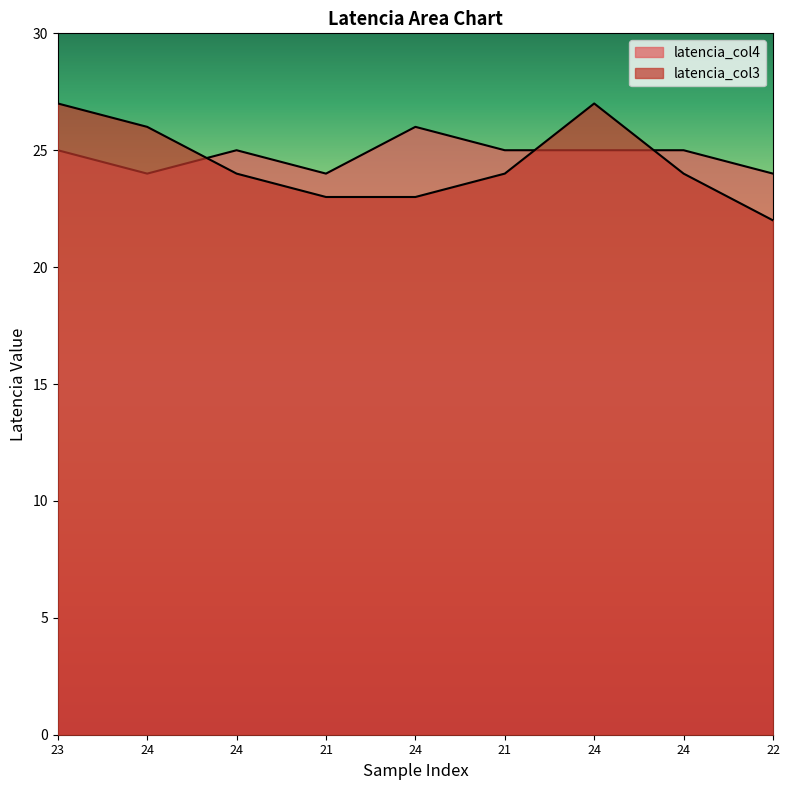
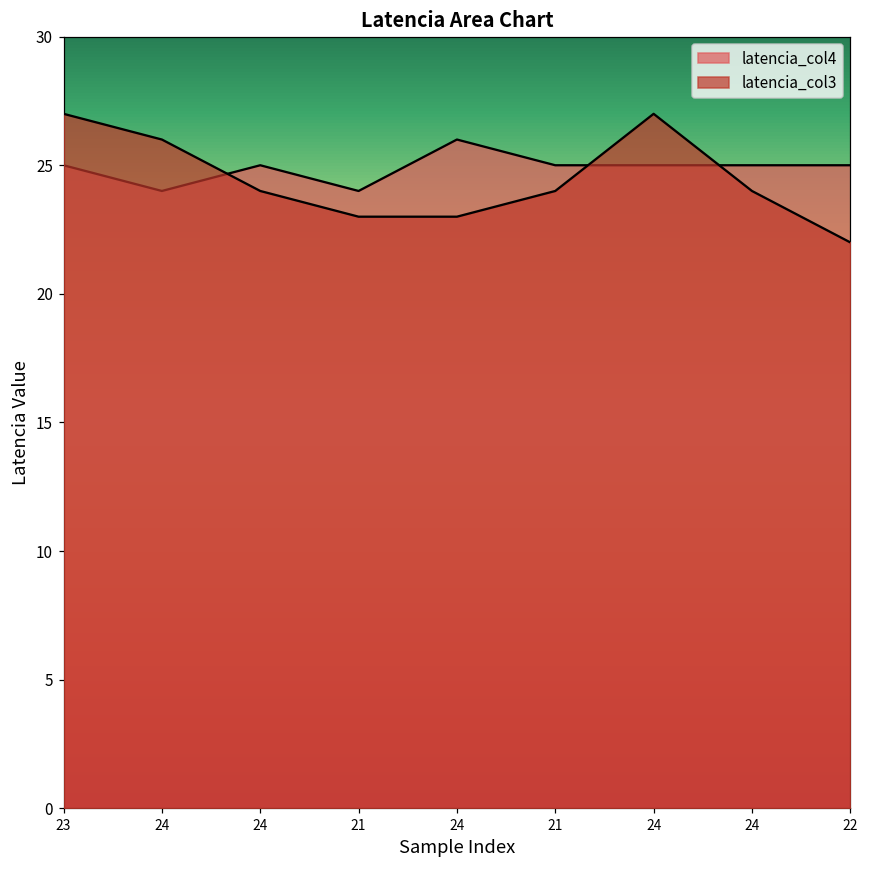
  {
    "latencia_col4": {
      "23": 25,
-     "22": 24
+     "22": 25
    },
    "latencia_col3": {
      "23": 27,
      "22": 22
    }
  }
